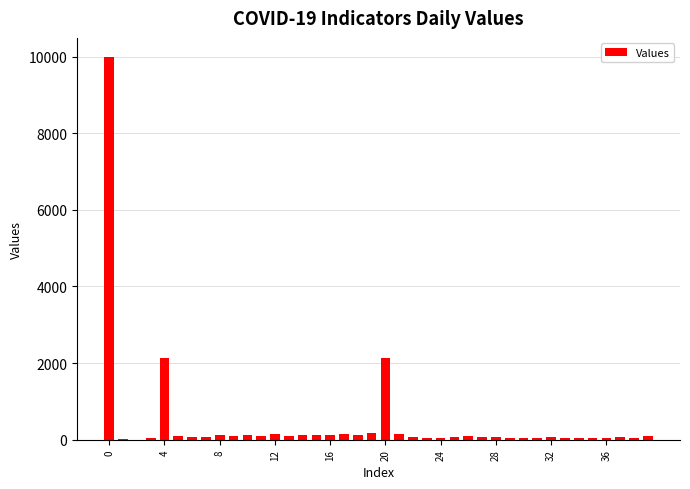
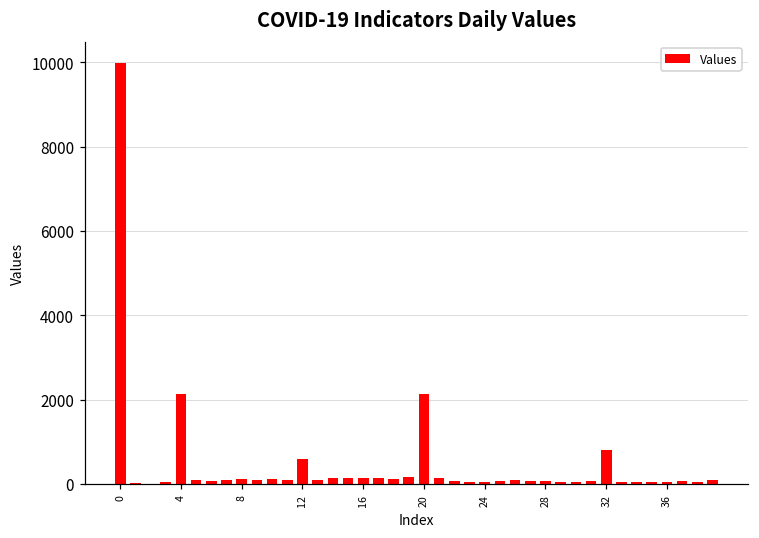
  {
    "0": 10000,
    "4": 2100,
    "8": 100,
-   "12": 200,
+   "12": 600,
    "16": 100,
    "20": 2100,
    "28": 100,
-   "32": 100
+   "32": 800
  }
